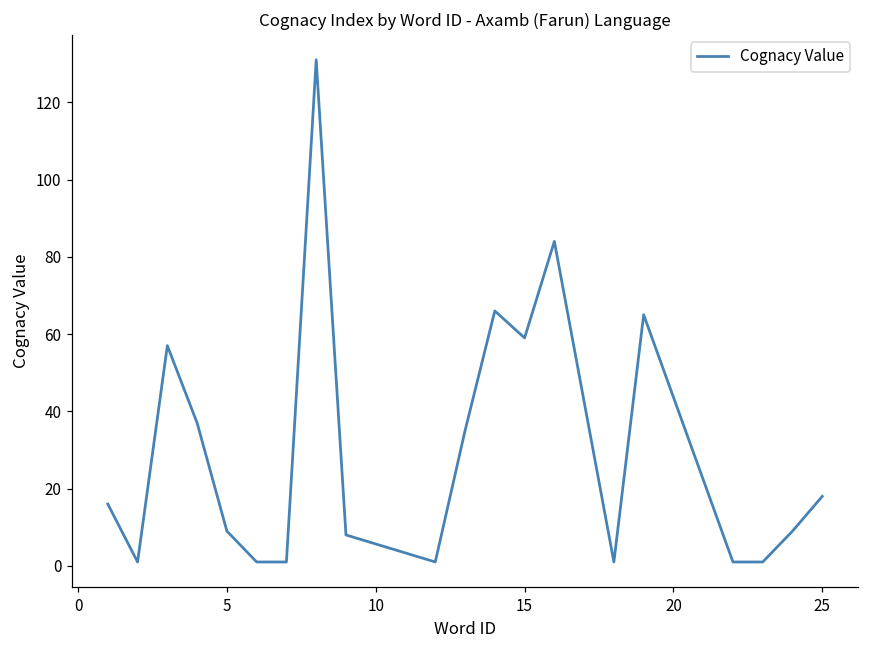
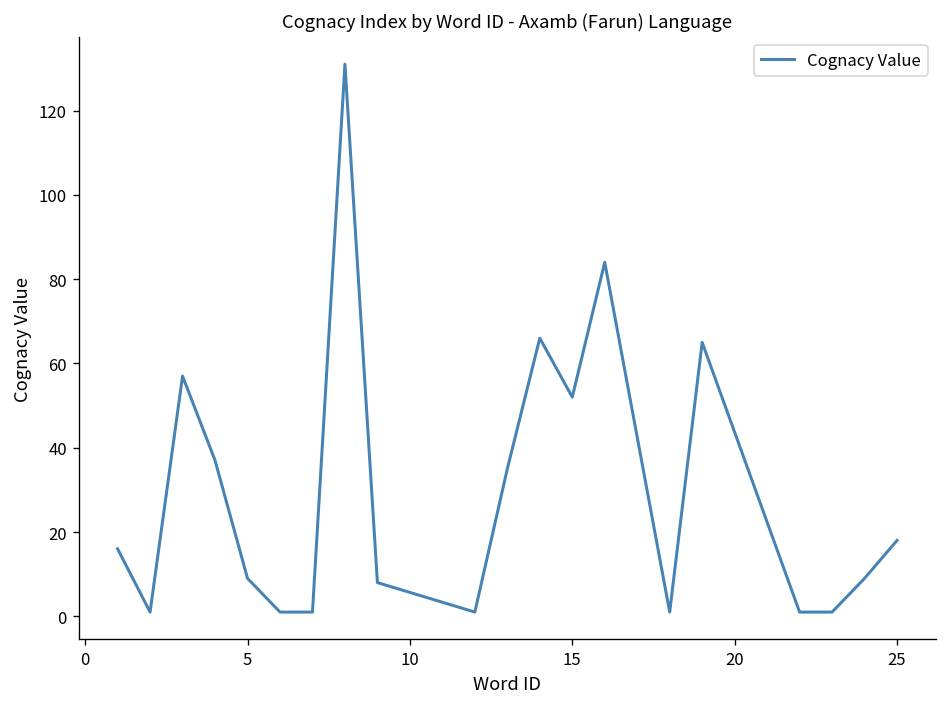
  {
    "5": 9,
-   "15": 59,
+   "15": 52,
    "25": 18
  }
